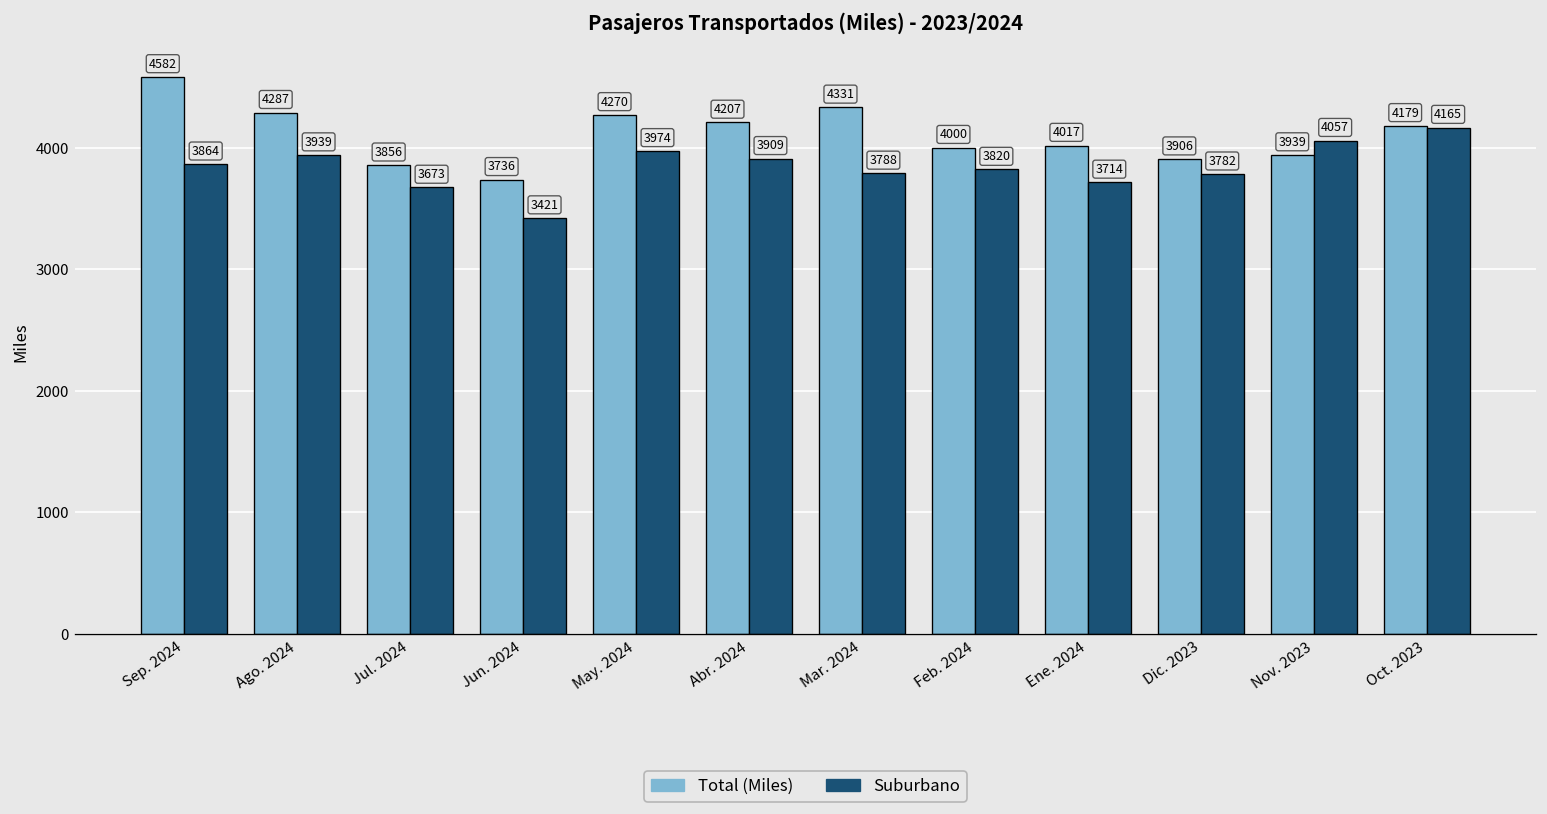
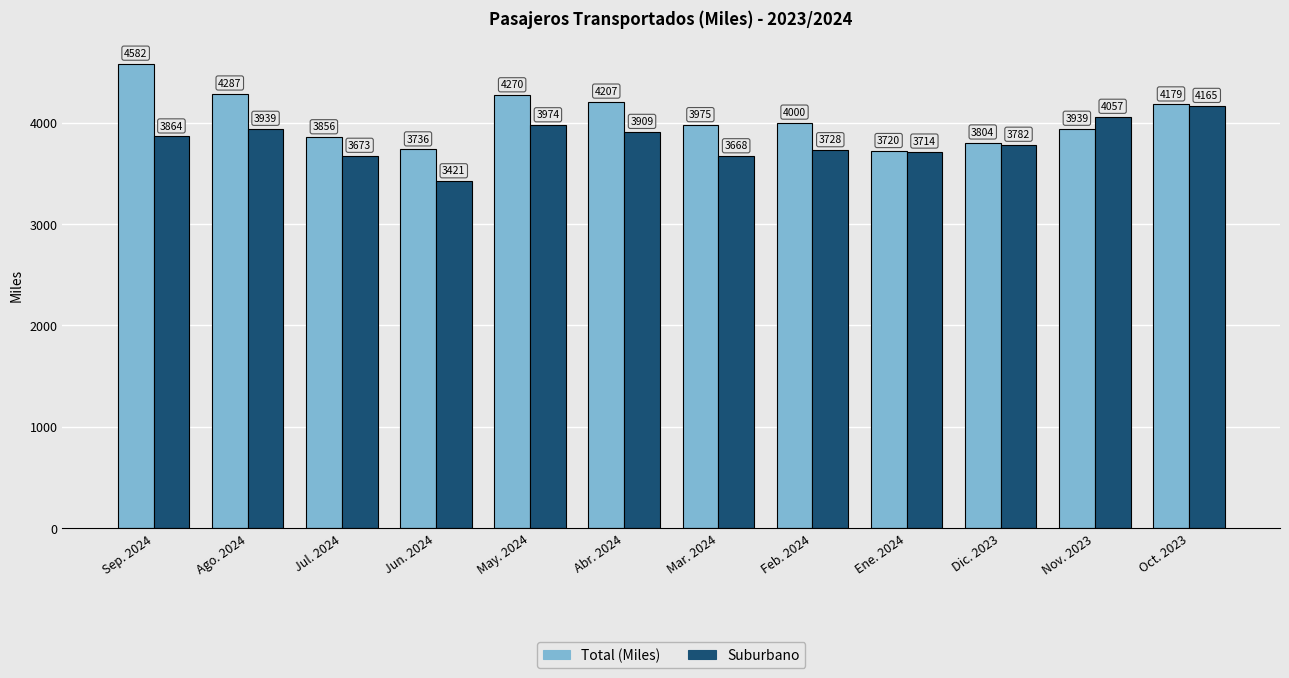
  {
    "Total (Miles)": {
-     "Mar. 2024": 4331,
-     "Ene. 2024": 4017,
-     "Dic. 2023": 3906
+     "Mar. 2024": 3975,
+     "Ene. 2024": 3720,
+     "Dic. 2023": 3804
    },
    "Suburbano": {
-     "Mar. 2024": 3788,
-     "Feb. 2024": 3820
+     "Mar. 2024": 3668,
+     "Feb. 2024": 3728
    }
  }
